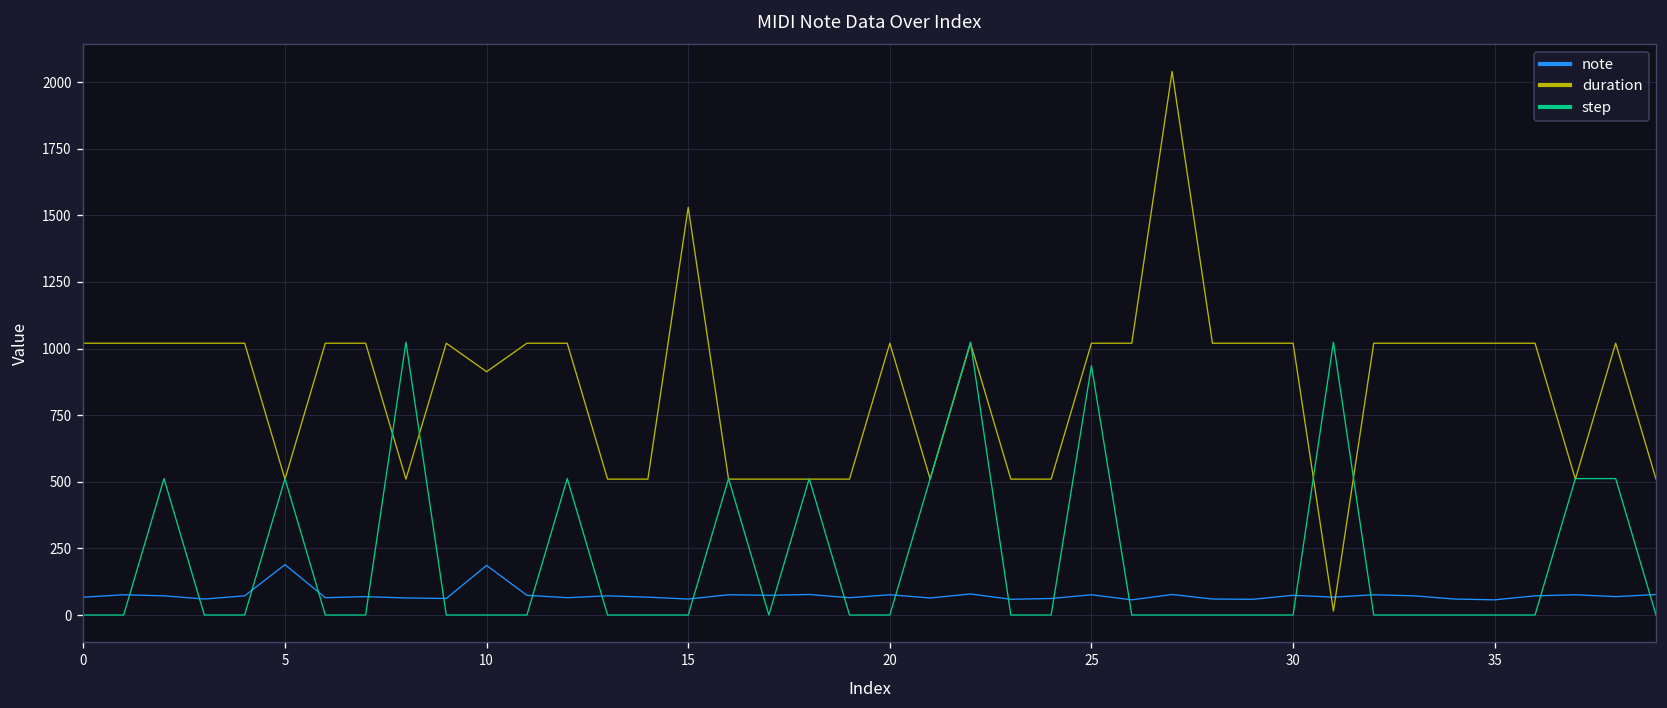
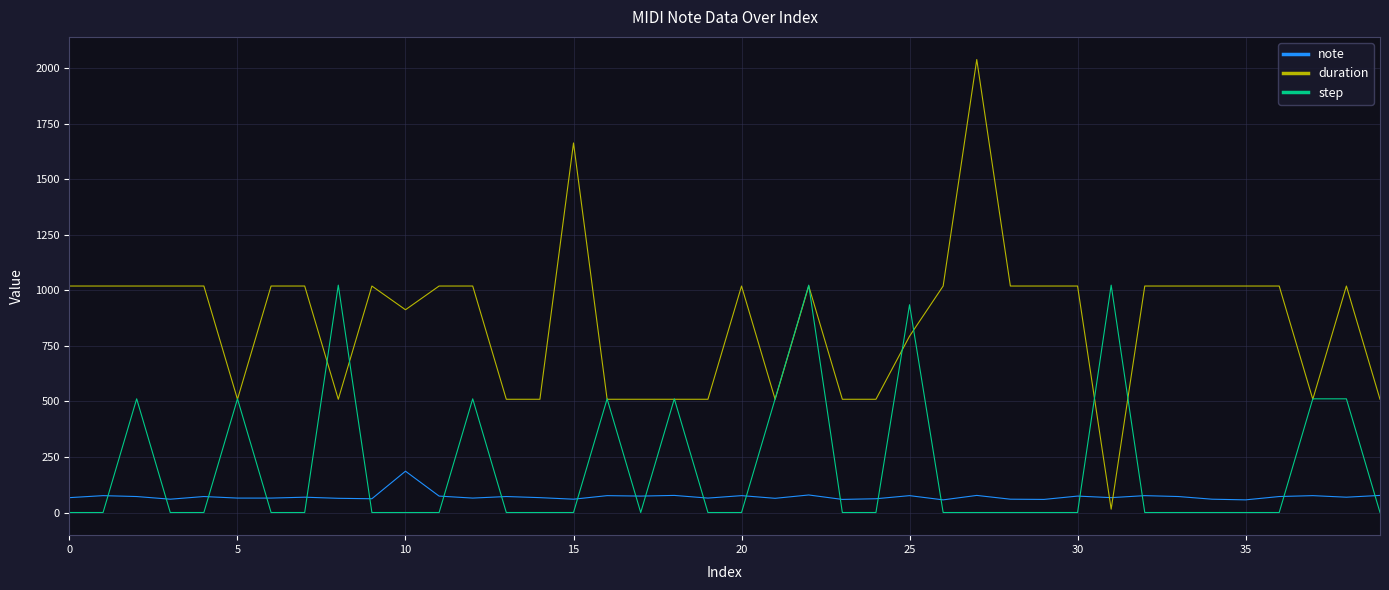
  {
    "note": {
      "0": 70,
-     "5": 190,
+     "5": 70,
      "10": 190,
      "15": 60,
      "20": 80,
      "25": 80,
      "30": 70,
      "35": 60
    },
    "duration": {
      "0": 1020,
      "10": 910,
-     "15": 1530,
+     "15": 1660,
      "20": 1020,
-     "25": 1020,
+     "25": 790,
      "30": 1020,
      "35": 1020
    },
    "step": {
      "0": 0,
      "10": 0,
      "15": 0,
      "20": 0,
      "25": 940,
      "30": 0,
      "35": 0
    }
  }
